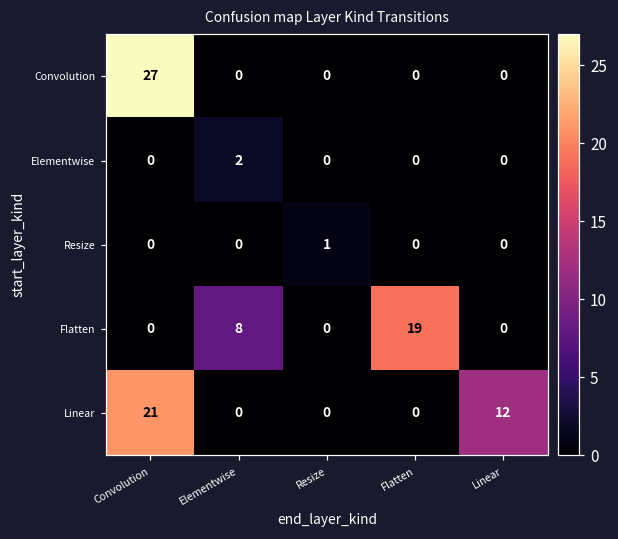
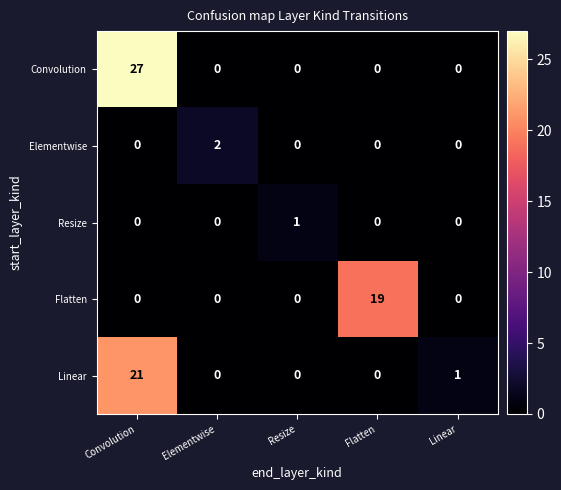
  {
    "Convolution": {
      "Convolution": 27,
      "Elementwise": 0,
      "Resize": 0,
      "Flatten": 0,
      "Linear": 0
    },
    "Elementwise": {
      "Convolution": 0,
      "Elementwise": 2,
      "Resize": 0,
      "Flatten": 0,
      "Linear": 0
    },
    "Resize": {
      "Convolution": 0,
      "Elementwise": 0,
      "Resize": 1,
      "Flatten": 0,
      "Linear": 0
    },
    "Flatten": {
      "Convolution": 0,
-     "Elementwise": 8,
+     "Elementwise": 0,
      "Resize": 0,
      "Flatten": 19,
      "Linear": 0
    },
    "Linear": {
      "Convolution": 21,
      "Elementwise": 0,
      "Resize": 0,
      "Flatten": 0,
-     "Linear": 12
+     "Linear": 1
    }
  }
